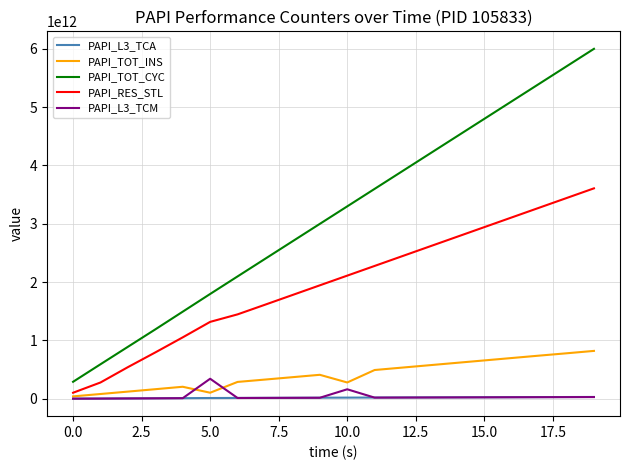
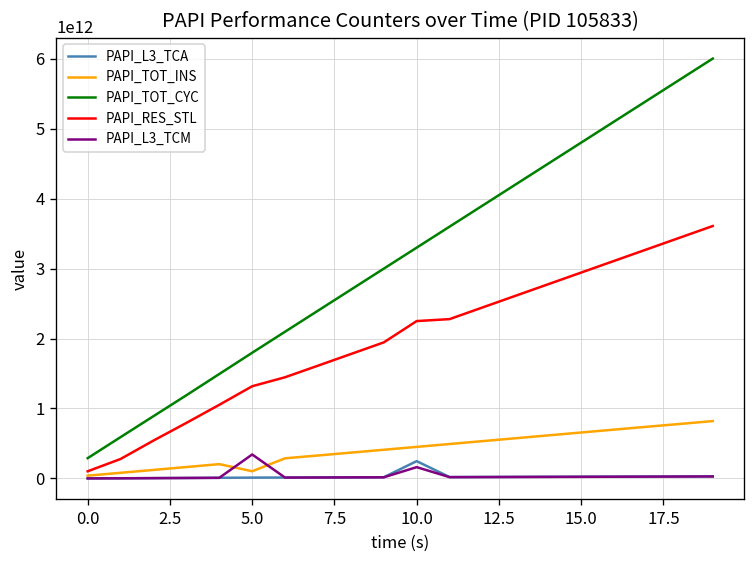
  {
    "PAPI_L3_TCA": {
      "5.0": 0,
-     "10.0": 0
+     "10.0": 200000000000
    },
    "PAPI_TOT_INS": {
      "5.0": 100000000000,
-     "10.0": 300000000000,
+     "10.0": 500000000000,
      "15.0": 700000000000
    },
    "PAPI_TOT_CYC": {
      "0.0": 300000000000,
      "5.0": 1800000000000,
      "10.0": 3300000000000,
      "15.0": 4800000000000
    },
    "PAPI_RES_STL": {
      "0.0": 100000000000,
      "5.0": 1300000000000,
-     "10.0": 2100000000000,
+     "10.0": 2200000000000,
      "15.0": 2900000000000
    },
    "PAPI_L3_TCM": {
      "5.0": 300000000000,
      "10.0": 200000000000
    }
  }
